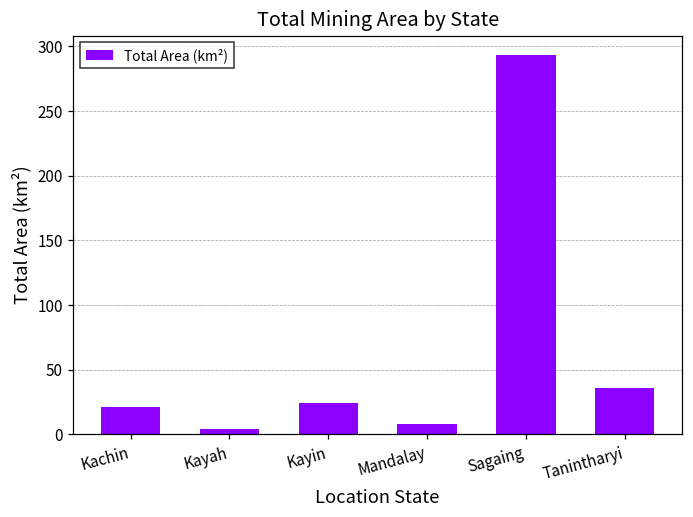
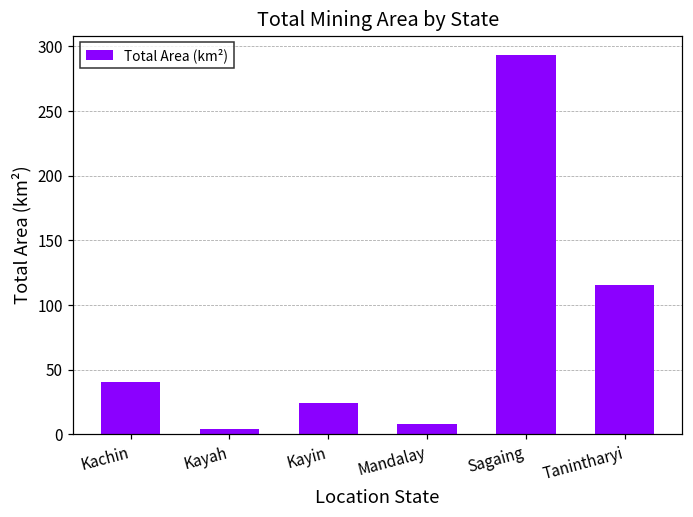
  {
-   "Kachin": 21,
+   "Kachin": 41,
    "Kayah": 4,
    "Kayin": 24,
    "Mandalay": 8,
    "Sagaing": 294,
-   "Tanintharyi": 36
+   "Tanintharyi": 115
  }
